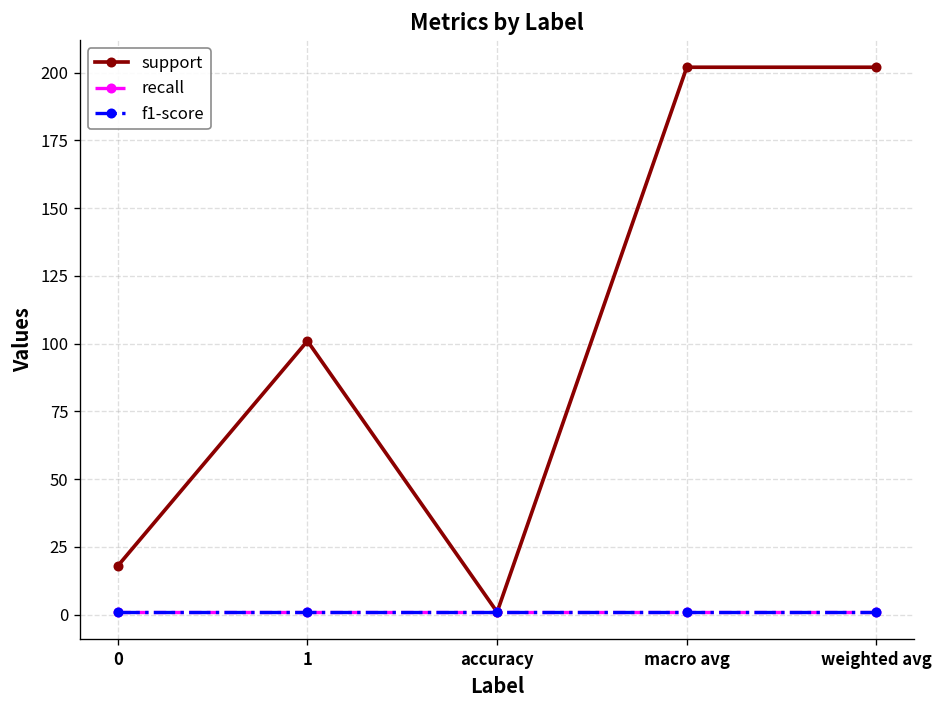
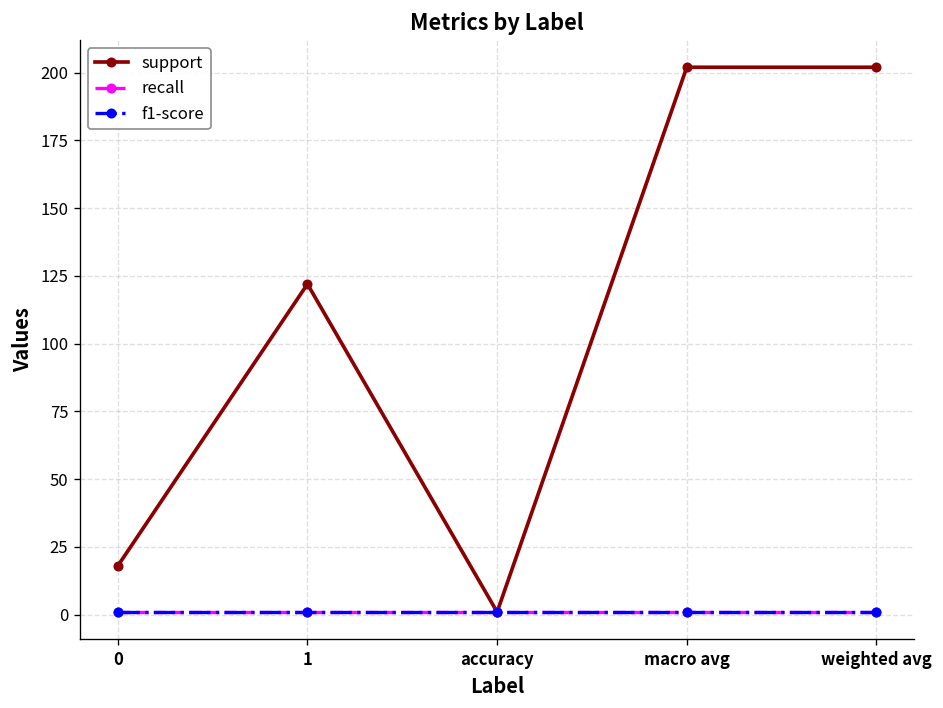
  {
    "support": {
      "0": 18,
-     "1": 101,
+     "1": 122,
      "macro avg": 202,
      "weighted avg": 202
    },
    "f1-score": {
      "0": 1,
      "1": 1,
      "macro avg": 1,
      "weighted avg": 1
    }
  }
